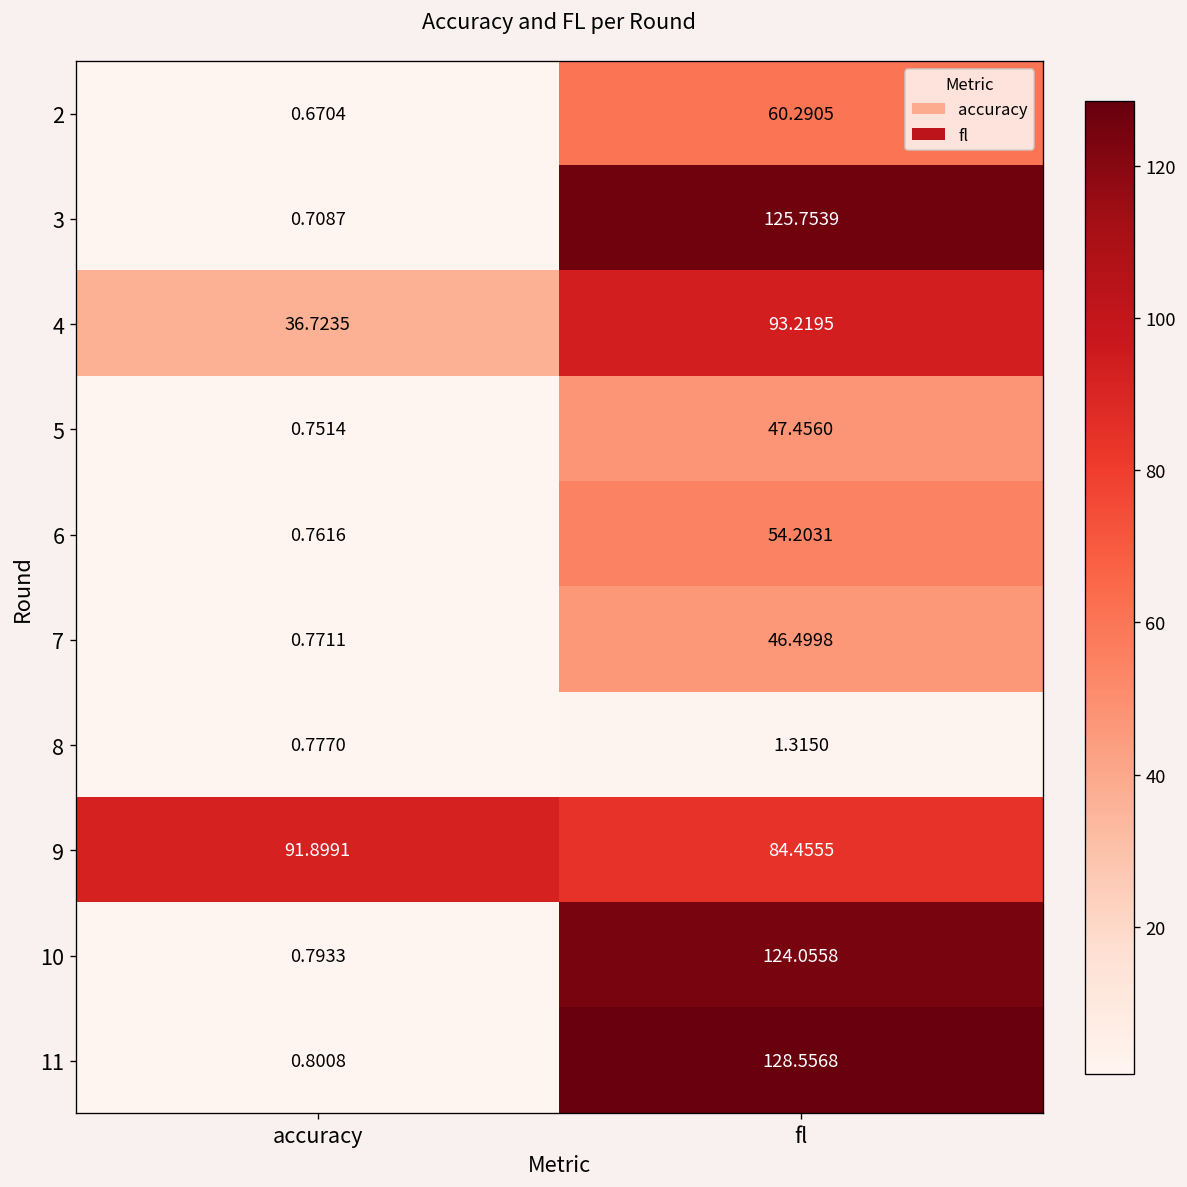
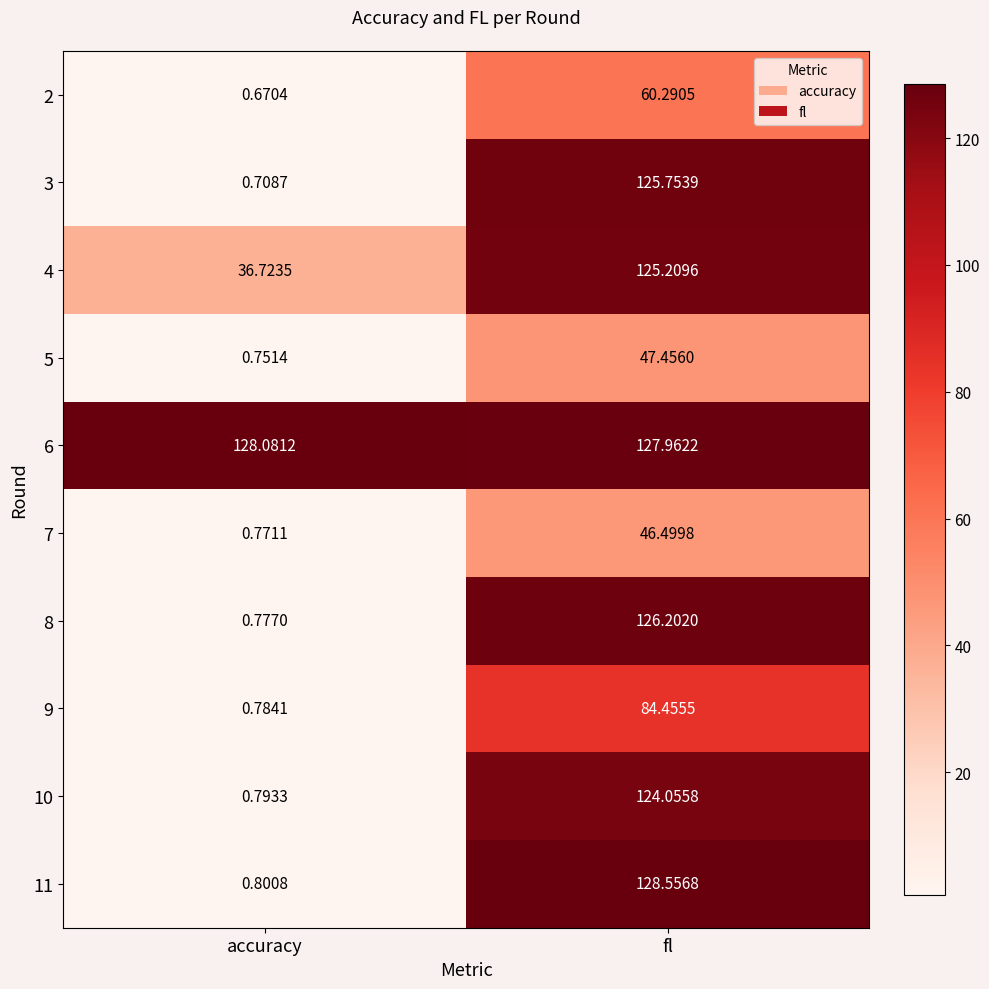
  {
    "2": {
      "accuracy": 0.6704,
      "fl": 60.2905
    },
    "3": {
      "accuracy": 0.7087,
      "fl": 125.7539
    },
    "4": {
      "accuracy": 36.7235,
-     "fl": 93.2195
+     "fl": 125.2096
    },
    "5": {
      "accuracy": 0.7514,
      "fl": 47.4560
    },
    "6": {
-     "accuracy": 0.7616,
-     "fl": 54.2031
+     "accuracy": 128.0812,
+     "fl": 127.9622
    },
    "7": {
      "accuracy": 0.7711,
      "fl": 46.4998
    },
    "8": {
      "accuracy": 0.7770,
-     "fl": 1.3150
+     "fl": 126.2020
    },
    "9": {
-     "accuracy": 91.8991,
+     "accuracy": 0.7841,
      "fl": 84.4555
    },
    "10": {
      "accuracy": 0.7933,
      "fl": 124.0558
    },
    "11": {
      "accuracy": 0.8008,
      "fl": 128.5568
    }
  }
